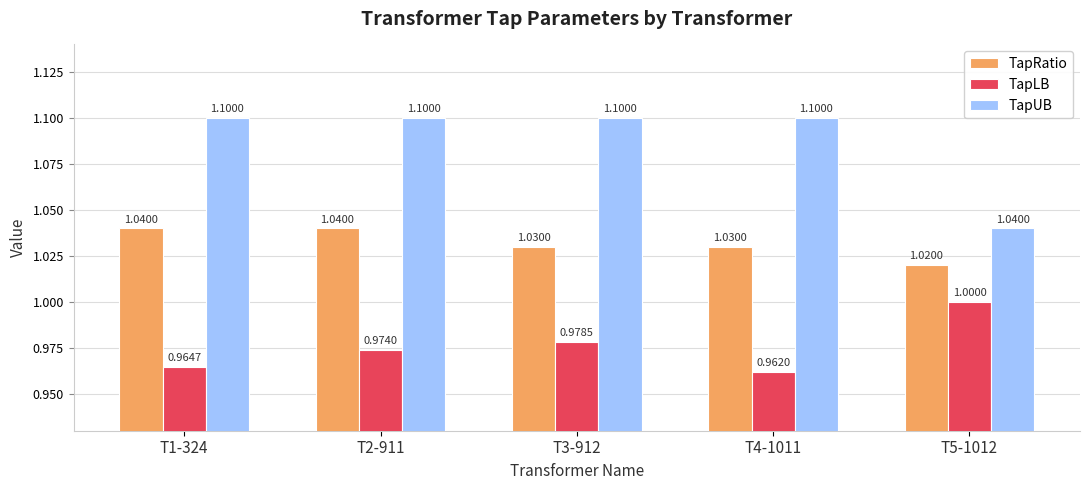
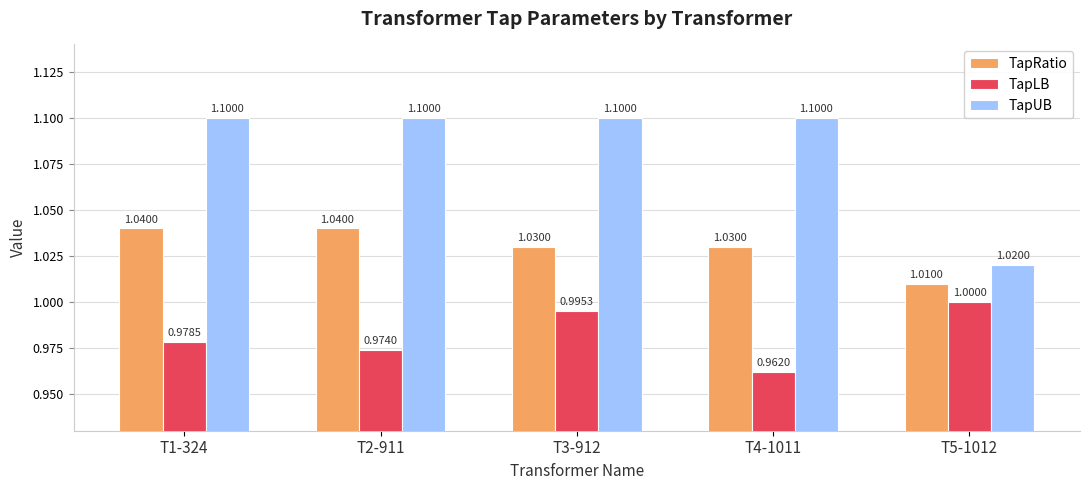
  {
    "TapRatio": {
      "T1-324": 1.0400,
      "T2-911": 1.0400,
      "T3-912": 1.0300,
      "T4-1011": 1.0300,
-     "T5-1012": 1.0200
+     "T5-1012": 1.0100
    },
    "TapLB": {
-     "T1-324": 0.9647,
+     "T1-324": 0.9785,
      "T2-911": 0.9740,
-     "T3-912": 0.9785,
+     "T3-912": 0.9953,
      "T4-1011": 0.9620,
      "T5-1012": 1.0000
    },
    "TapUB": {
      "T1-324": 1.1000,
      "T2-911": 1.1000,
      "T3-912": 1.1000,
      "T4-1011": 1.1000,
-     "T5-1012": 1.0400
+     "T5-1012": 1.0200
    }
  }
